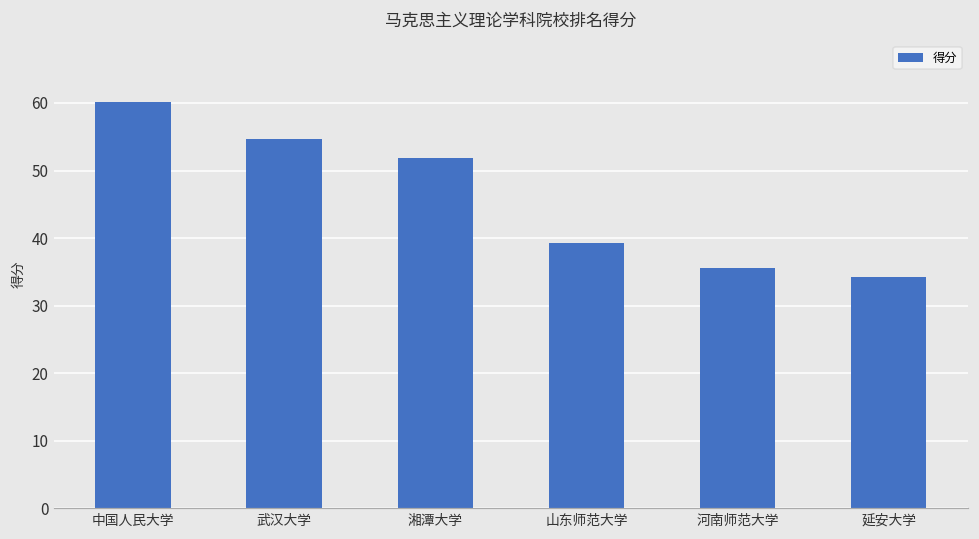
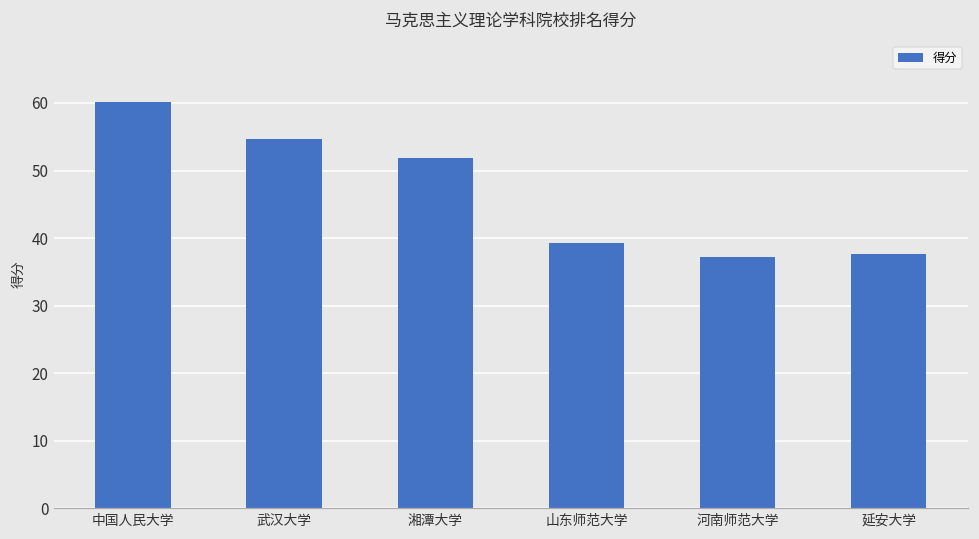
  {
    "中国人民大学": 60,
    "武汉大学": 55,
    "湘潭大学": 52,
    "山东师范大学": 39,
-   "河南师范大学": 36,
-   "延安大学": 34
+   "河南师范大学": 37,
+   "延安大学": 38
  }
